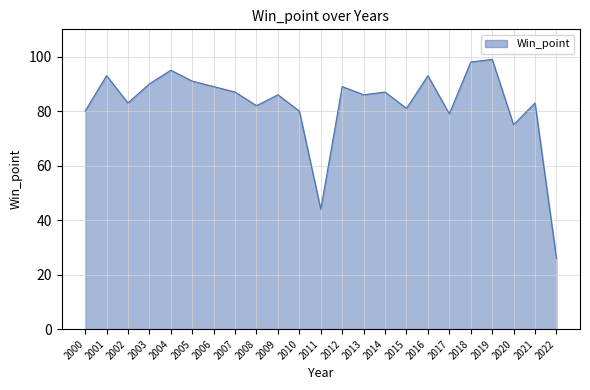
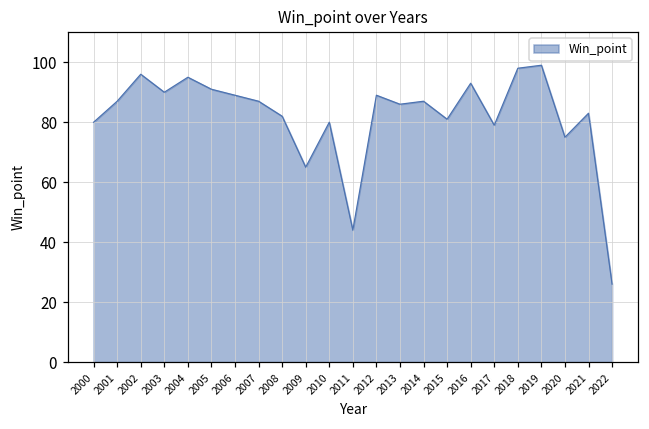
  {
    "2000": 80,
-   "2001": 93,
-   "2002": 83,
+   "2001": 87,
+   "2002": 96,
    "2003": 90,
    "2004": 95,
    "2005": 91,
    "2006": 89,
    "2007": 87,
    "2008": 82,
-   "2009": 86,
+   "2009": 65,
    "2010": 80,
    "2011": 44,
    "2012": 89,
    "2013": 86,
    "2014": 87,
    "2015": 81,
    "2016": 93,
    "2017": 79,
    "2018": 98,
    "2019": 99,
    "2020": 75,
    "2021": 83,
    "2022": 26
  }
